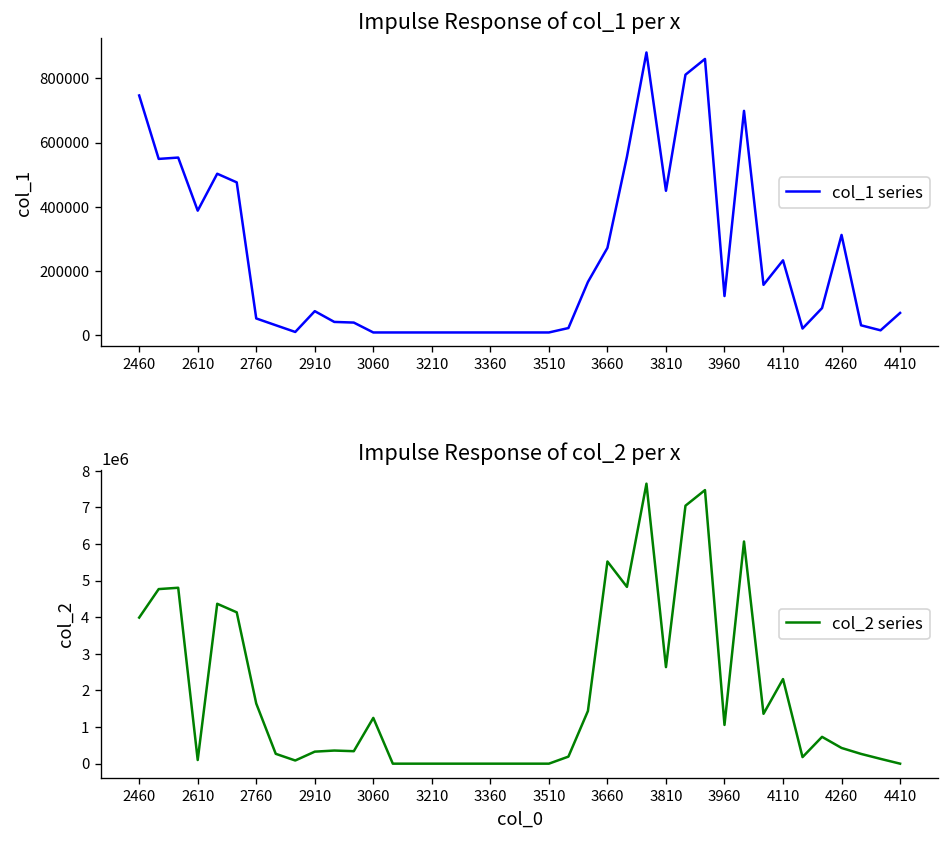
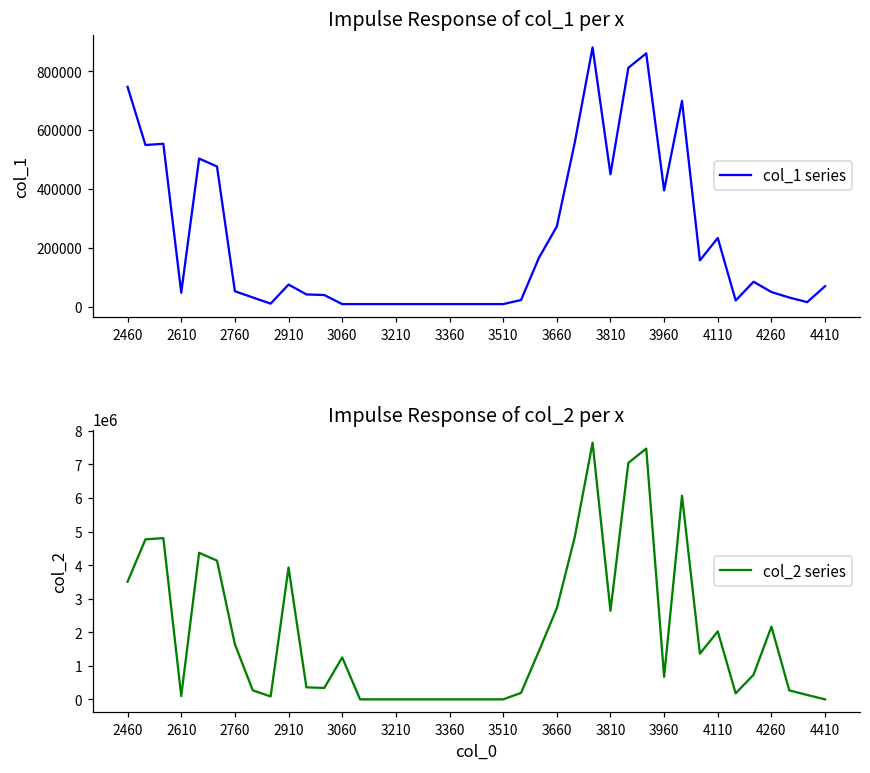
  {
    "Impulse Response of col_1 per x": {
      "2460": 750000,
-     "2610": 390000,
+     "2610": 50000,
      "2760": 50000,
      "2910": 70000,
      "3060": 10000,
      "3210": 10000,
      "3360": 10000,
      "3510": 10000,
      "3660": 270000,
      "3810": 450000,
-     "3960": 120000,
+     "3960": 390000,
      "4110": 230000,
-     "4260": 310000,
+     "4260": 50000,
      "4410": 70000
    },
    "Impulse Response of col_2 per x": {
-     "2460": 4000000,
+     "2460": 3500000,
      "2610": 100000,
      "2760": 1600000,
-     "2910": 300000,
+     "2910": 3900000,
      "3060": 1300000,
      "3210": 0,
      "3360": 0,
      "3510": 0,
-     "3660": 5500000,
+     "3660": 2700000,
      "3810": 2600000,
-     "3960": 1100000,
-     "4110": 2300000,
-     "4260": 400000,
+     "3960": 700000,
+     "4110": 2000000,
+     "4260": 2200000,
      "4410": 0
    }
  }
